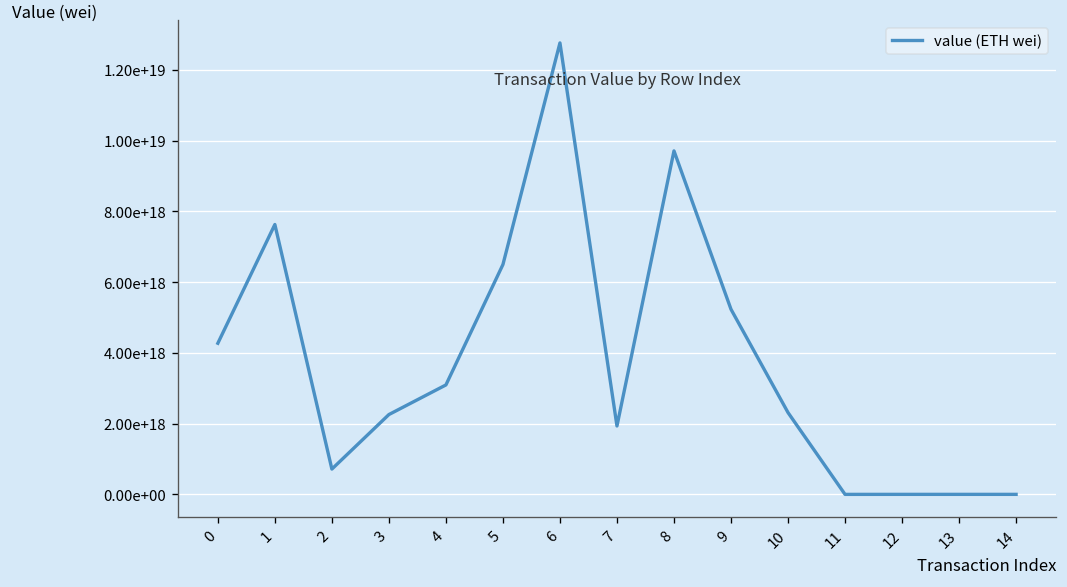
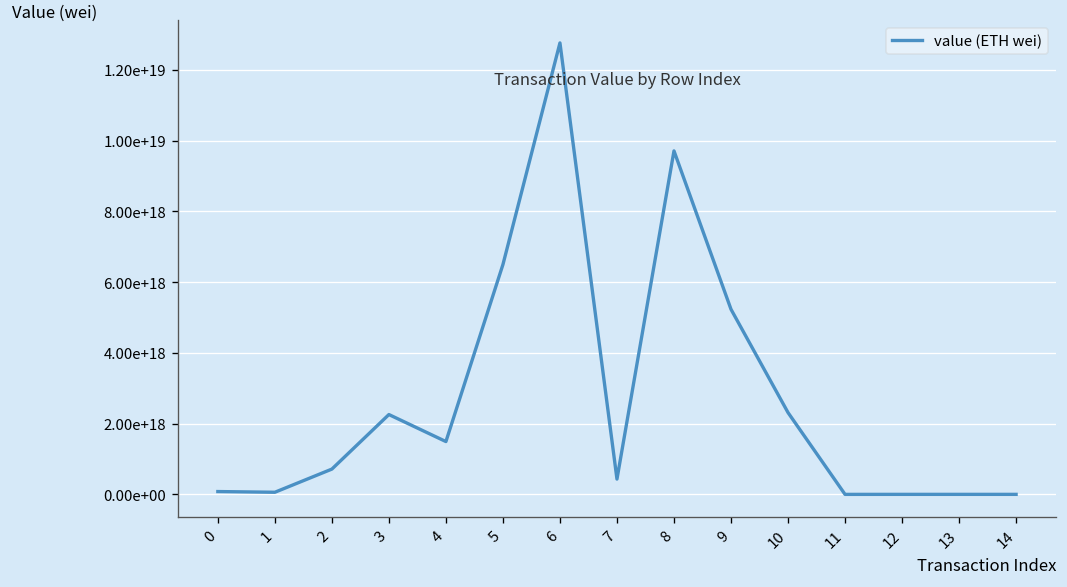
  {
-   "0": 4300000000000000000,
-   "1": 7600000000000000000,
+   "0": 100000000000000000,
+   "1": 100000000000000000,
    "2": 700000000000000000,
    "3": 2300000000000000000,
-   "4": 3100000000000000000,
+   "4": 1500000000000000000,
    "5": 6500000000000000000,
    "6": 12800000000000000000,
-   "7": 1900000000000000000,
+   "7": 400000000000000000,
    "8": 9700000000000000000,
    "9": 5200000000000000000,
    "10": 2300000000000000000,
    "11": 0,
    "12": 0,
    "13": 0,
    "14": 0
  }
